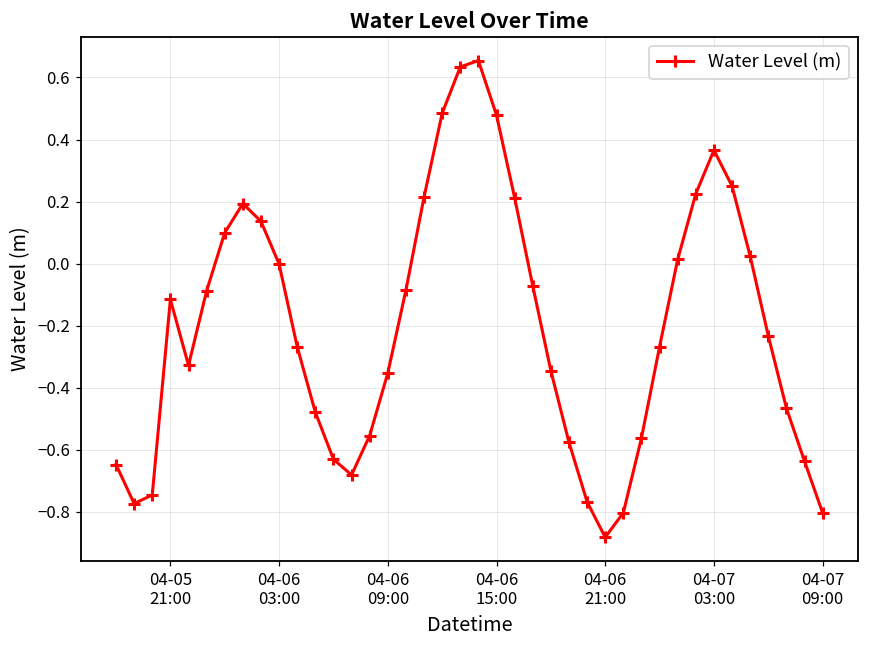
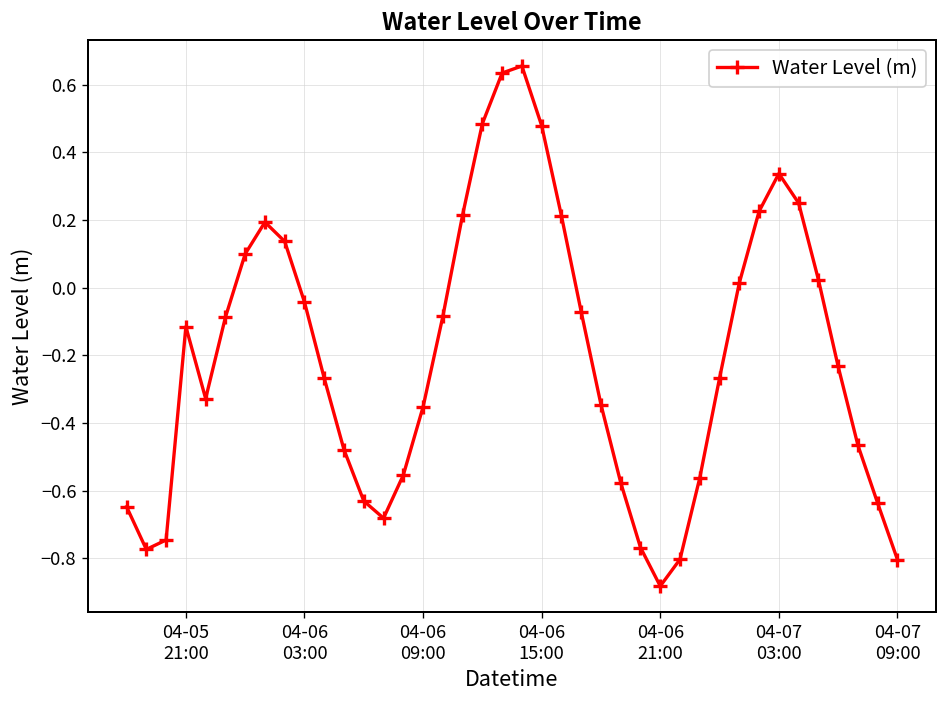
  {
    "04-05 21:00": -0.12,
-   "04-06 03:00": 0.00,
+   "04-06 03:00": -0.04,
    "04-06 09:00": -0.35,
    "04-06 15:00": 0.48,
    "04-06 21:00": -0.88,
-   "04-07 03:00": 0.37,
+   "04-07 03:00": 0.34,
    "04-07 09:00": -0.80
  }
